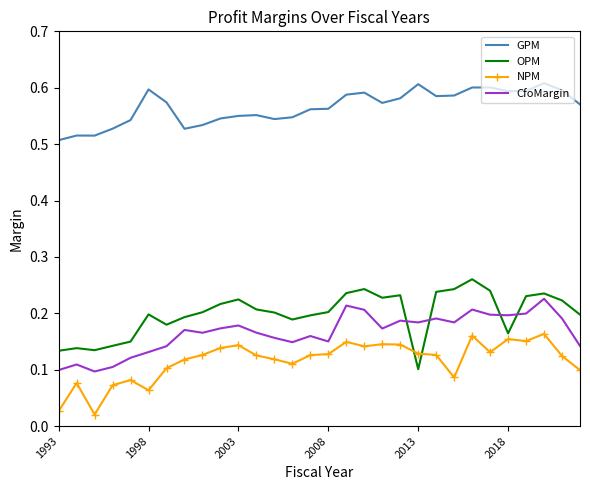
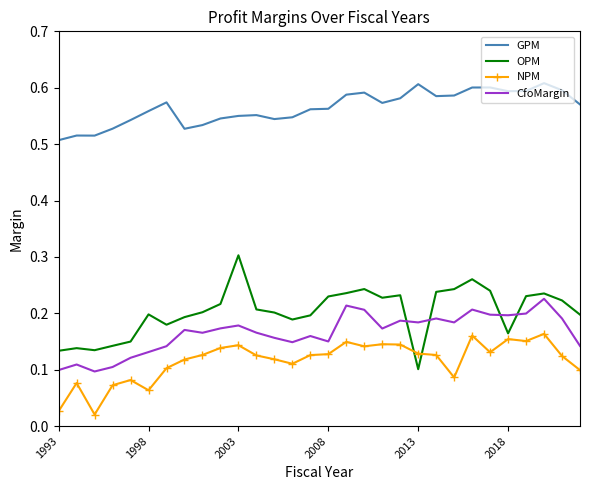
  {
    "GPM": {
      "1993": 0.51,
-     "1998": 0.60,
+     "1998": 0.56,
      "2003": 0.55,
      "2008": 0.56,
      "2013": 0.61
    },
    "OPM": {
      "1993": 0.13,
      "1998": 0.20,
-     "2003": 0.22,
-     "2008": 0.20,
+     "2003": 0.30,
+     "2008": 0.23,
      "2013": 0.10,
      "2018": 0.16
    },
    "NPM": {
      "1993": 0.03,
      "1998": 0.06,
      "2003": 0.14,
      "2008": 0.13,
      "2013": 0.13,
      "2018": 0.15
    },
    "CfoMargin": {
      "1993": 0.10,
      "1998": 0.13,
      "2003": 0.18,
      "2008": 0.15,
      "2013": 0.18,
      "2018": 0.20
    }
  }
